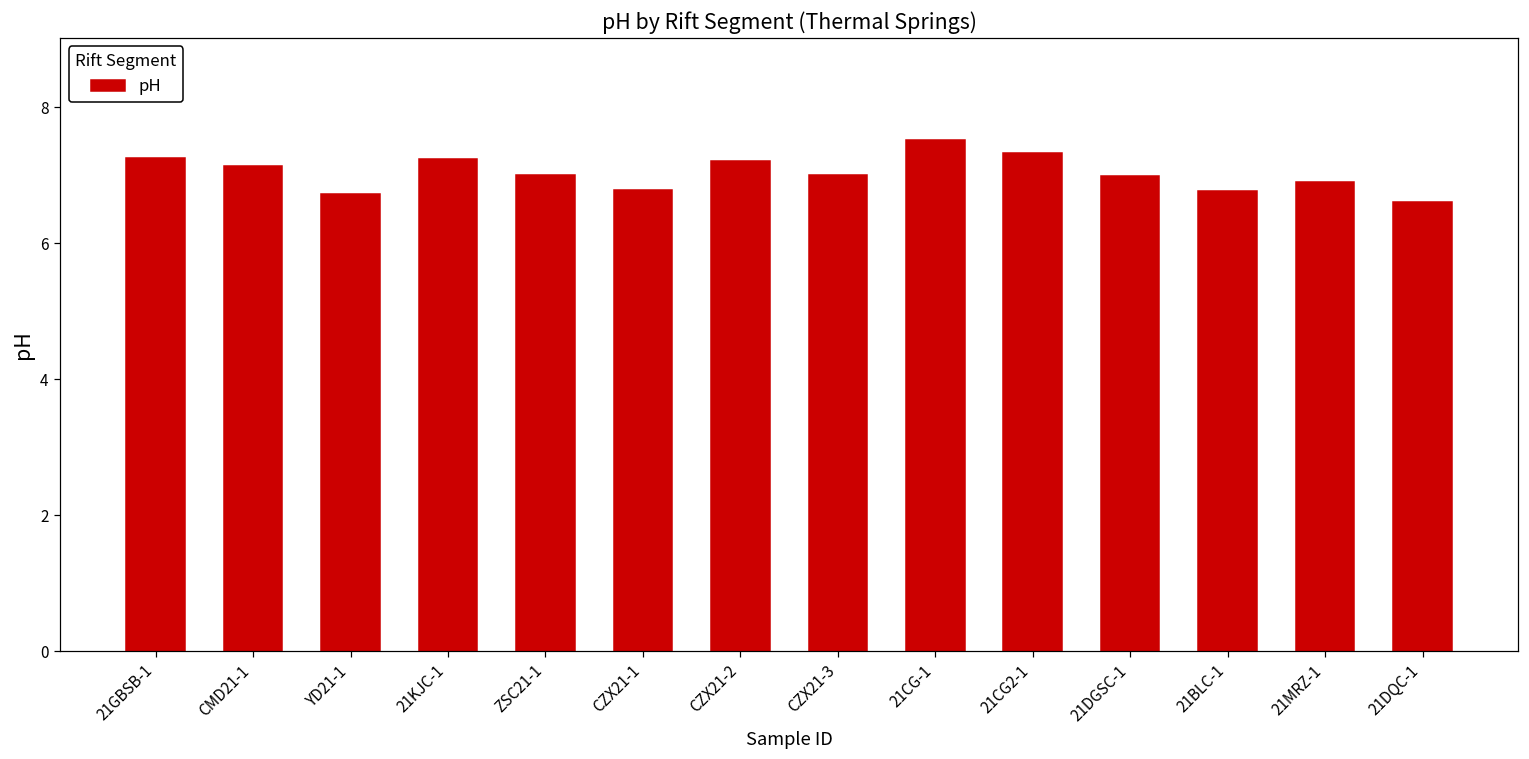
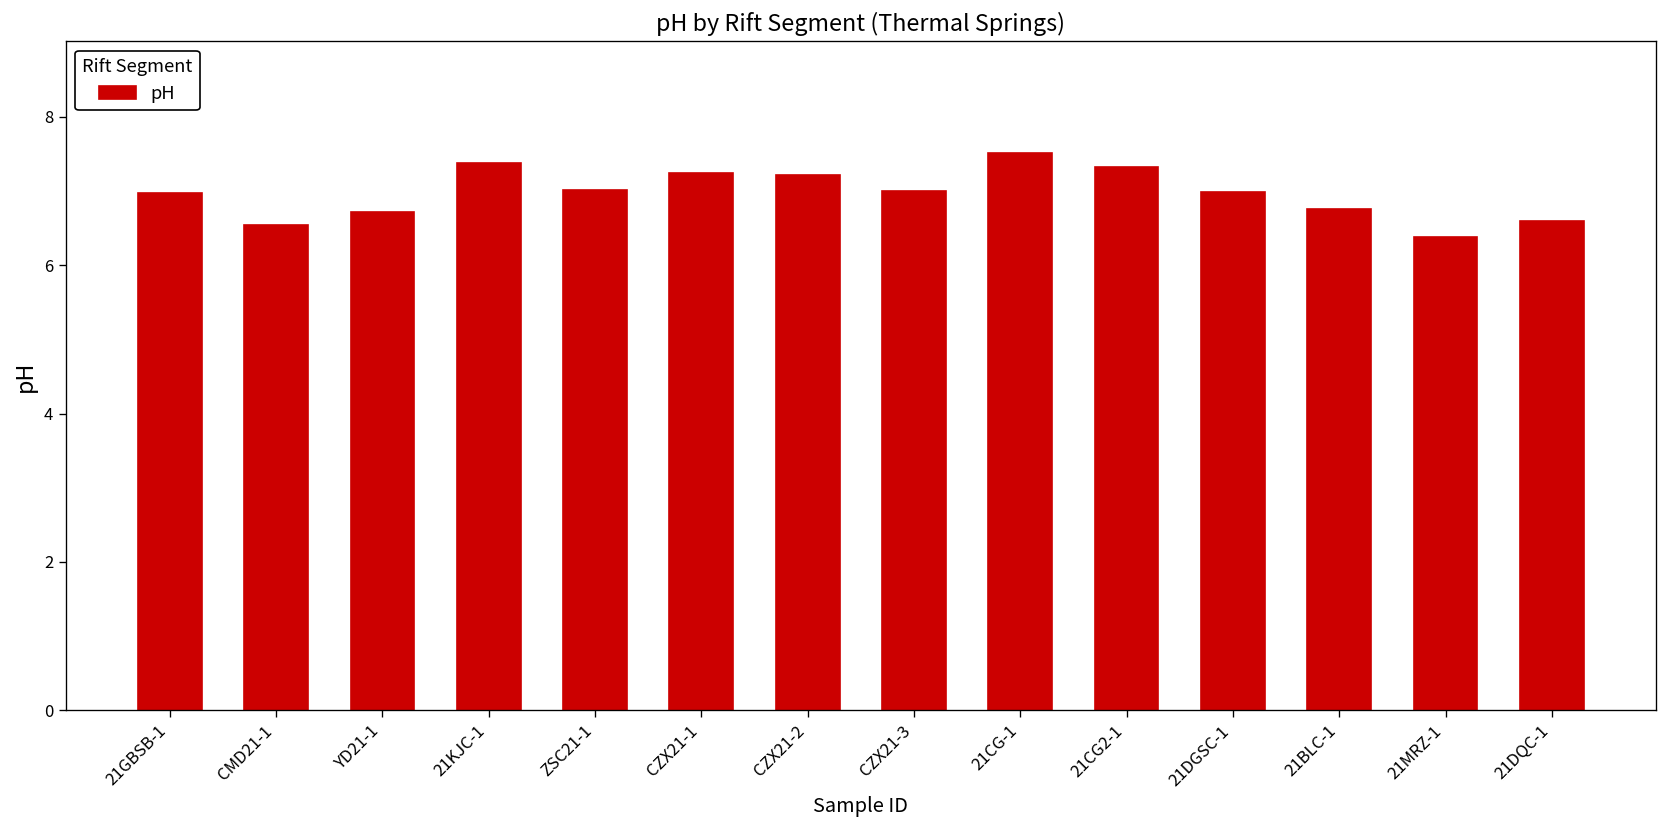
  {
-   "21GBSB-1": 7.3,
-   "CMD21-1": 7.1,
+   "21GBSB-1": 7.0,
+   "CMD21-1": 6.5,
    "YD21-1": 6.7,
-   "21KJC-1": 7.2,
+   "21KJC-1": 7.4,
    "ZSC21-1": 7.0,
-   "CZX21-1": 6.8,
+   "CZX21-1": 7.2,
    "CZX21-2": 7.2,
    "CZX21-3": 7.0,
    "21CG-1": 7.5,
    "21CG2-1": 7.3,
    "21DGSC-1": 7.0,
    "21BLC-1": 6.8,
-   "21MRZ-1": 6.9,
+   "21MRZ-1": 6.4,
    "21DQC-1": 6.6
  }
